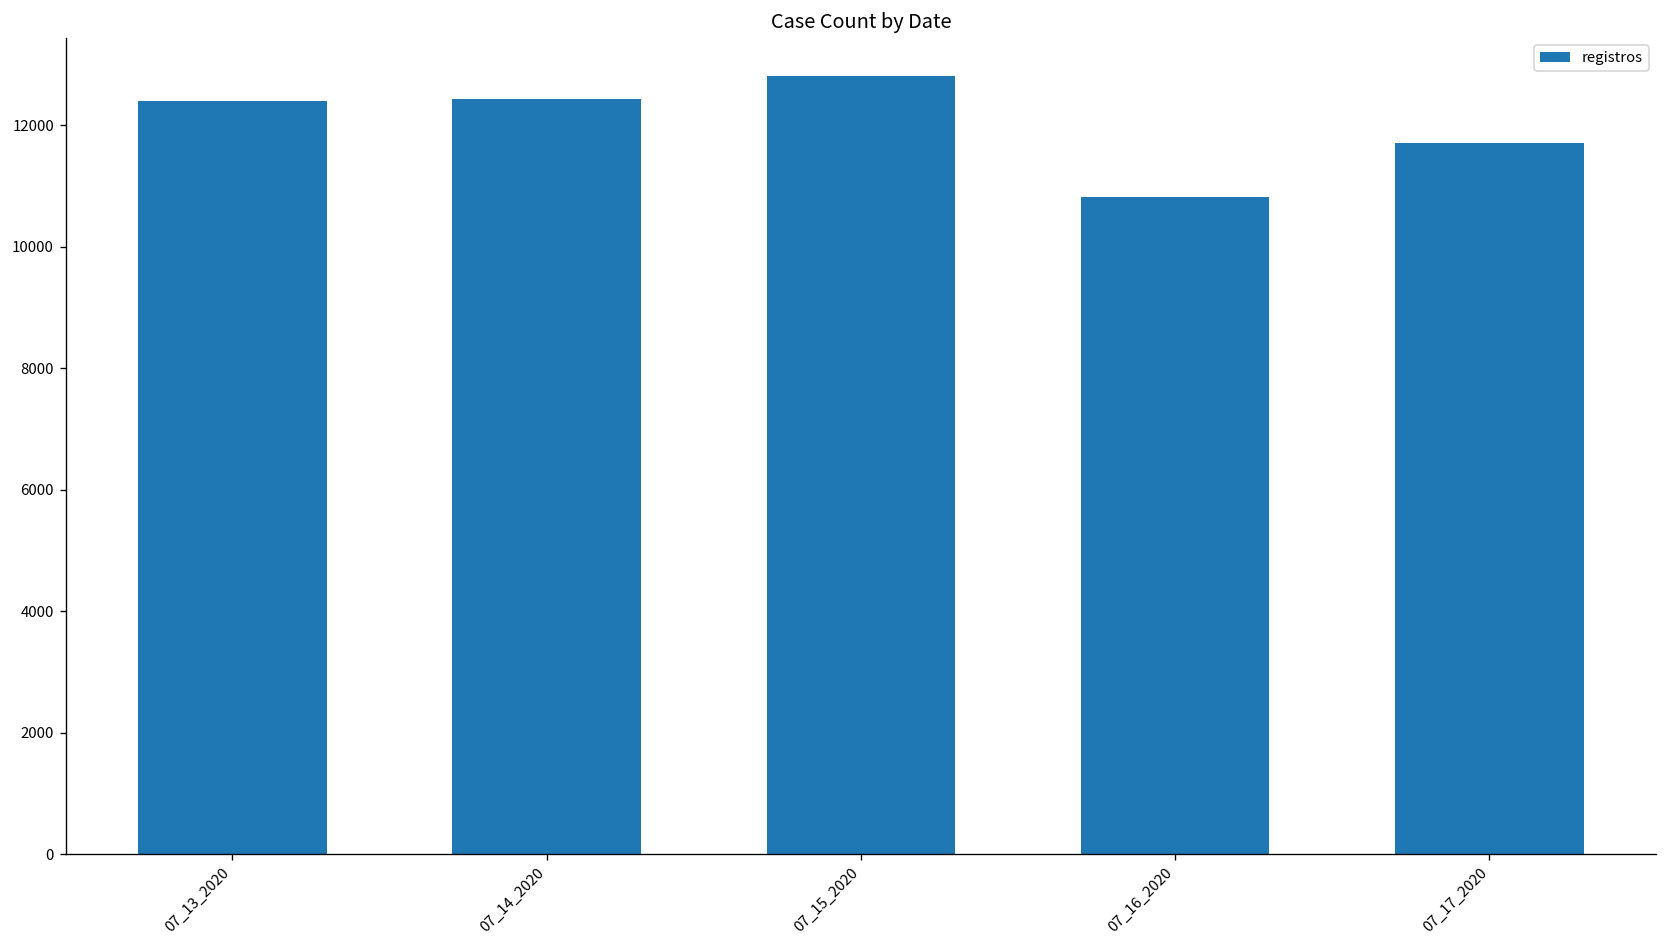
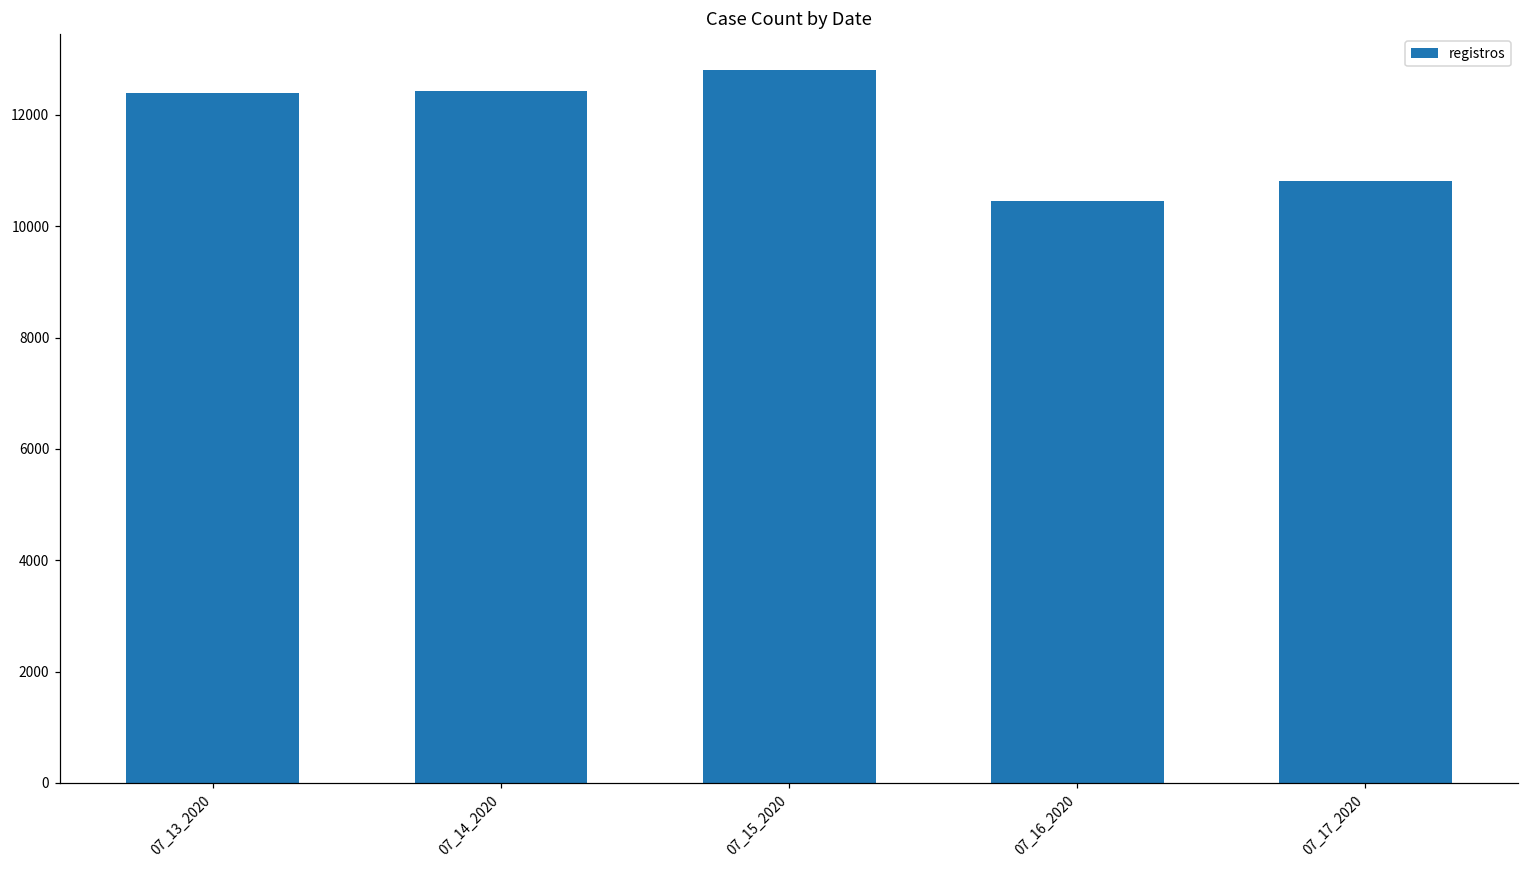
  {
    "07_13_2020": 12400,
    "07_14_2020": 12400,
    "07_15_2020": 12800,
-   "07_16_2020": 10800,
-   "07_17_2020": 11700
+   "07_16_2020": 10500,
+   "07_17_2020": 10800
  }
